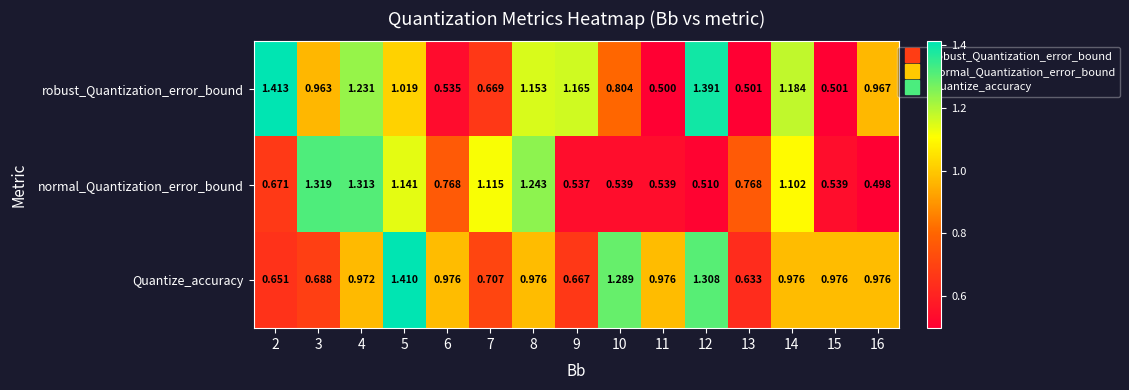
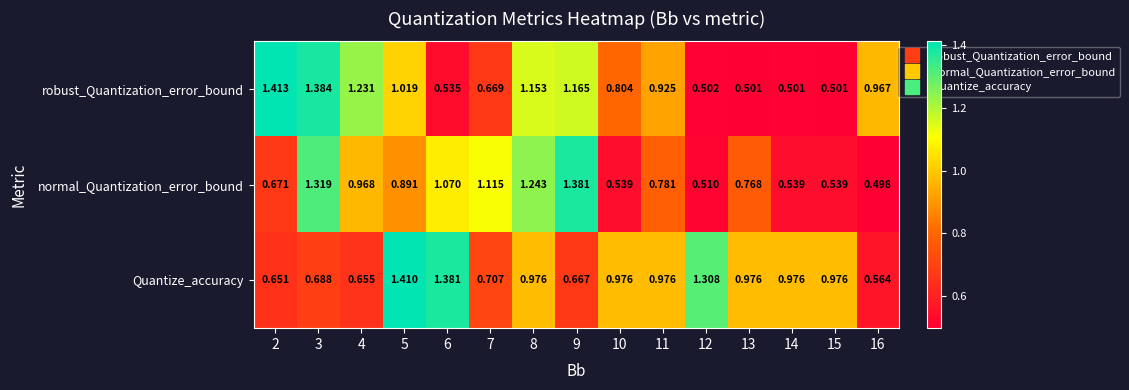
  {
    "robust_Quantization_error_bound": {
      "2": 1.413,
-     "3": 0.963,
+     "3": 1.384,
      "4": 1.231,
      "5": 1.019,
      "6": 0.535,
      "7": 0.669,
      "8": 1.153,
      "9": 1.165,
      "10": 0.804,
-     "11": 0.500,
-     "12": 1.391,
+     "11": 0.925,
+     "12": 0.502,
      "13": 0.501,
-     "14": 1.184,
+     "14": 0.501,
      "15": 0.501,
      "16": 0.967
    },
    "normal_Quantization_error_bound": {
      "2": 0.671,
      "3": 1.319,
-     "4": 1.313,
-     "5": 1.141,
-     "6": 0.768,
+     "4": 0.968,
+     "5": 0.891,
+     "6": 1.070,
      "7": 1.115,
      "8": 1.243,
-     "9": 0.537,
+     "9": 1.381,
      "10": 0.539,
-     "11": 0.539,
+     "11": 0.781,
      "12": 0.510,
      "13": 0.768,
-     "14": 1.102,
+     "14": 0.539,
      "15": 0.539,
      "16": 0.498
    },
    "Quantize_accuracy": {
      "2": 0.651,
      "3": 0.688,
-     "4": 0.972,
+     "4": 0.655,
      "5": 1.410,
-     "6": 0.976,
+     "6": 1.381,
      "7": 0.707,
      "8": 0.976,
      "9": 0.667,
-     "10": 1.289,
+     "10": 0.976,
      "11": 0.976,
      "12": 1.308,
-     "13": 0.633,
+     "13": 0.976,
      "14": 0.976,
      "15": 0.976,
-     "16": 0.976
+     "16": 0.564
    }
  }
